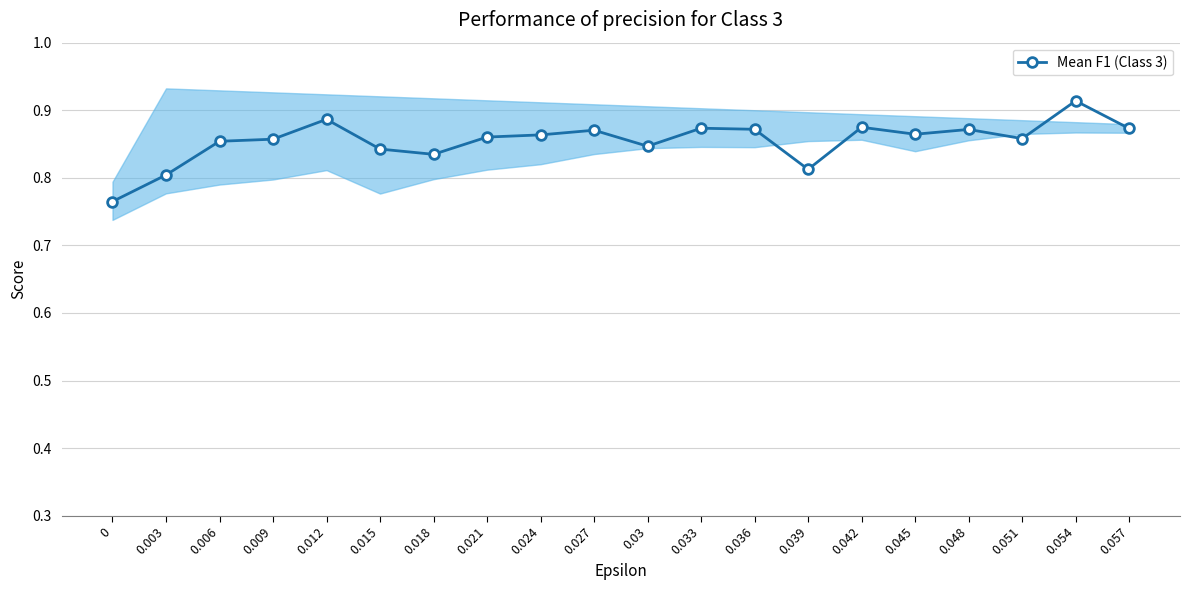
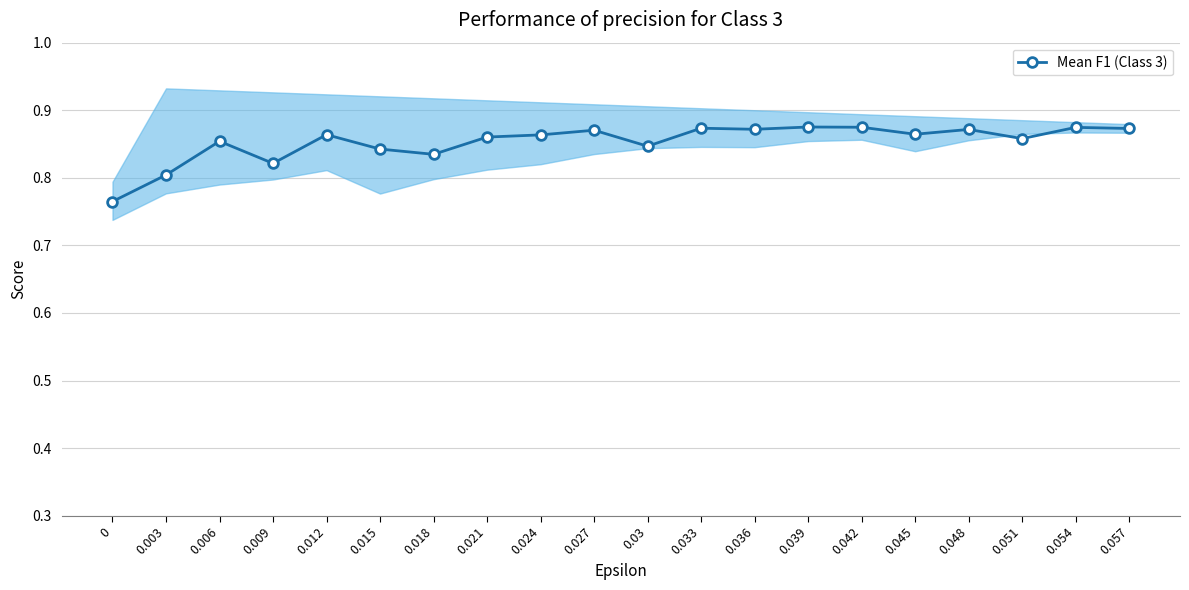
  {
    "Mean F1 (Class 3)": {
      "0": 0.76,
      "0.003": 0.80,
      "0.006": 0.85,
-     "0.009": 0.86,
-     "0.012": 0.89,
+     "0.009": 0.82,
+     "0.012": 0.86,
      "0.015": 0.84,
      "0.018": 0.83,
      "0.021": 0.86,
      "0.024": 0.86,
      "0.027": 0.87,
      "0.03": 0.85,
      "0.033": 0.87,
      "0.036": 0.87,
-     "0.039": 0.81,
+     "0.039": 0.88,
      "0.042": 0.87,
      "0.045": 0.86,
      "0.048": 0.87,
      "0.051": 0.86,
-     "0.054": 0.91,
+     "0.054": 0.87,
      "0.057": 0.87
    }
  }
